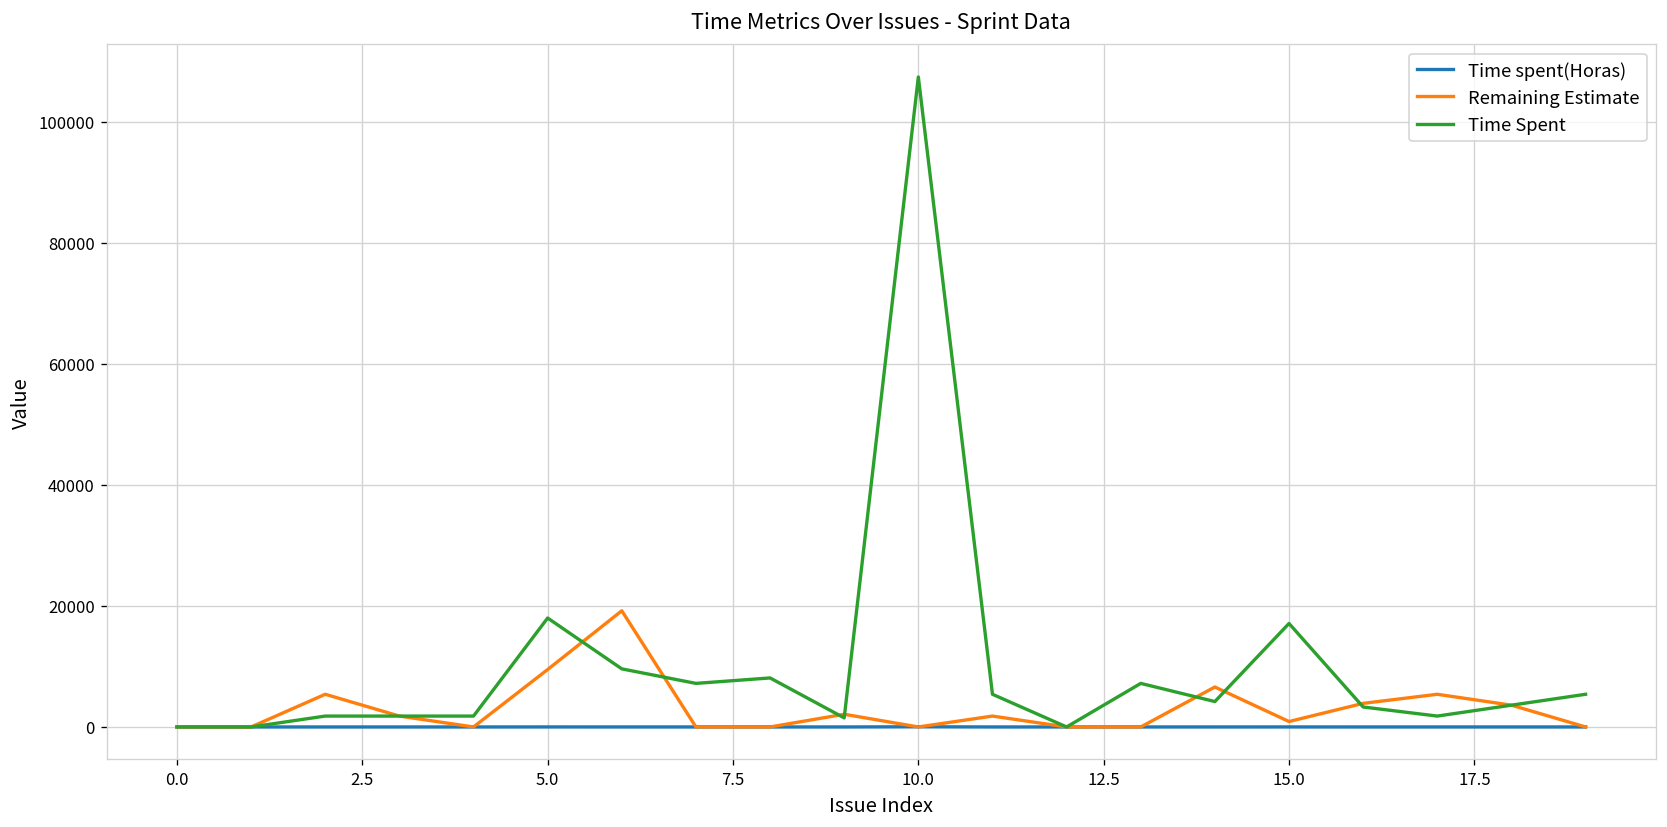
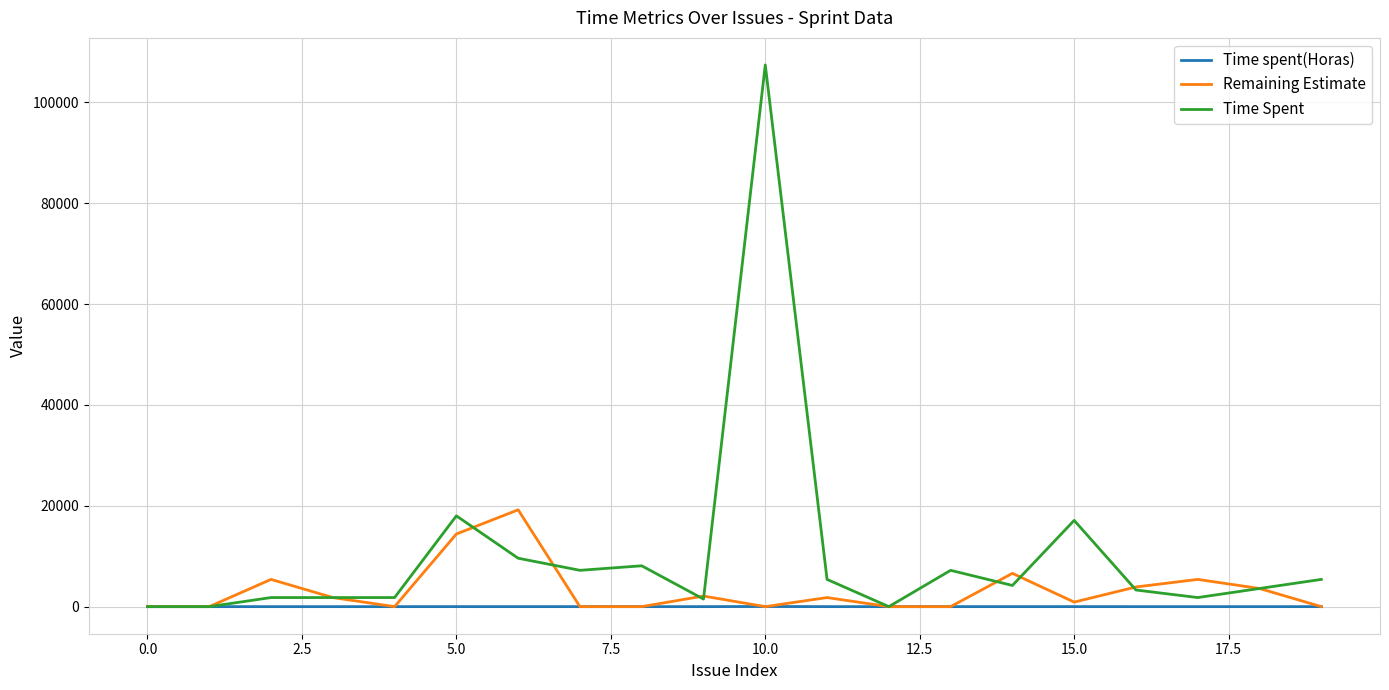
  {
    "Time spent(Horas)": {
      "5.0": 0,
      "15.0": 0
    },
    "Remaining Estimate": {
-     "5.0": 9000,
+     "5.0": 14000,
      "15.0": 1000
    },
    "Time Spent": {
      "5.0": 18000,
      "10.0": 107000,
      "15.0": 17000
    }
  }
